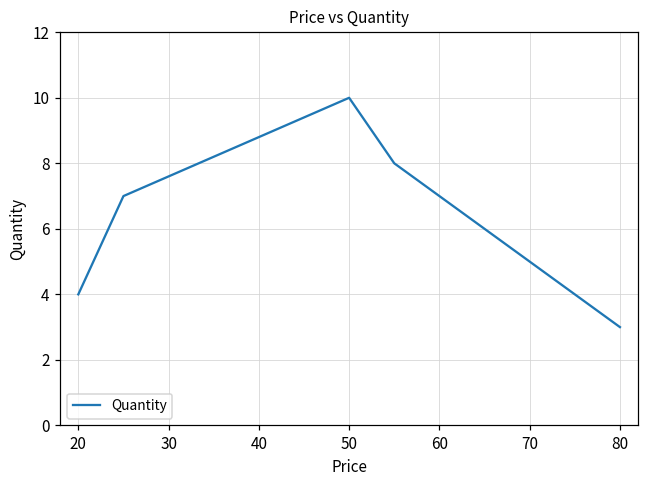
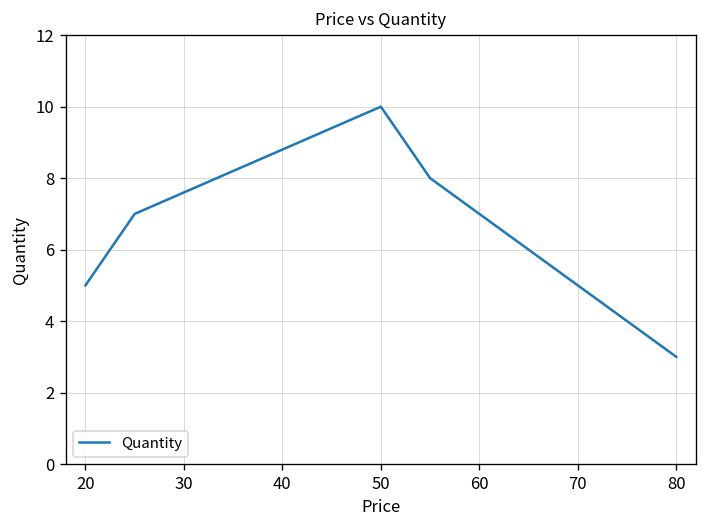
  {
-   "20": 4,
+   "20": 5,
    "50": 10,
    "80": 3
  }
